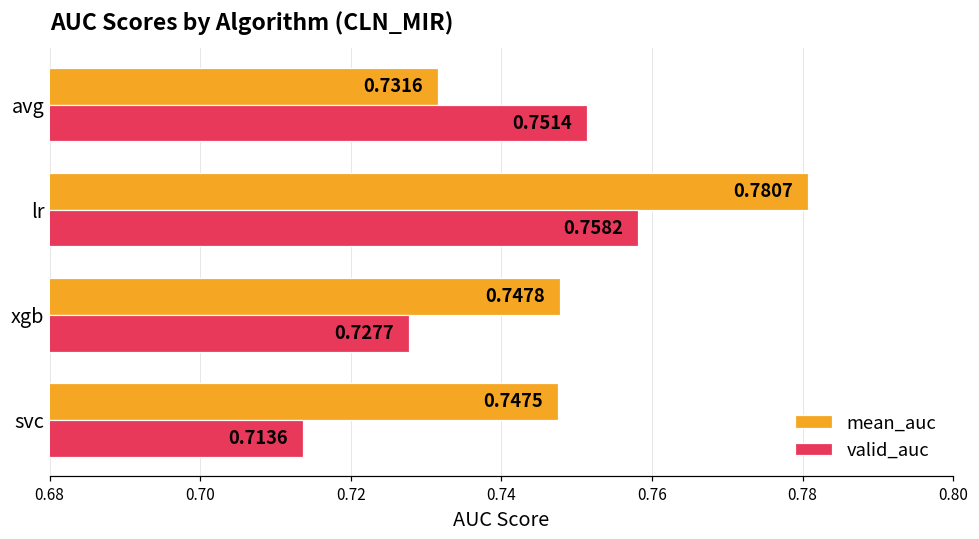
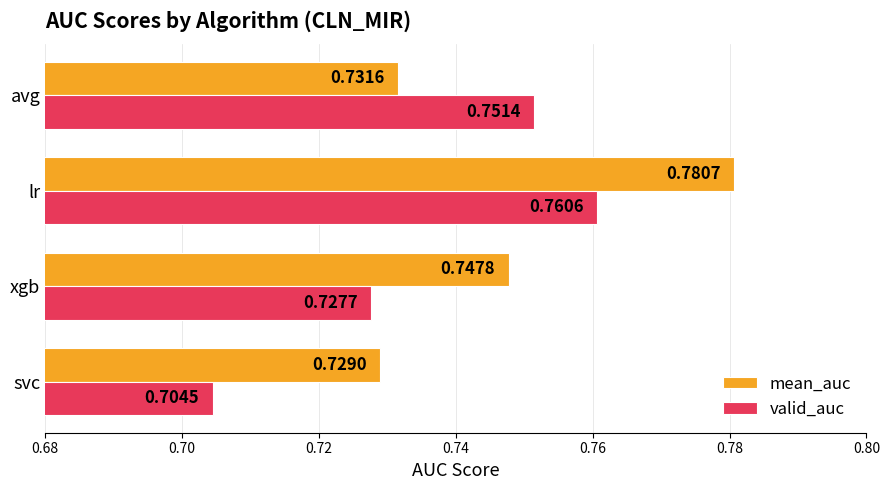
  {
    "mean_auc": {
      "avg": 0.7316,
      "lr": 0.7807,
      "xgb": 0.7478,
-     "svc": 0.7475
+     "svc": 0.7290
    },
    "valid_auc": {
      "avg": 0.7514,
-     "lr": 0.7582,
+     "lr": 0.7606,
      "xgb": 0.7277,
-     "svc": 0.7136
+     "svc": 0.7045
    }
  }
